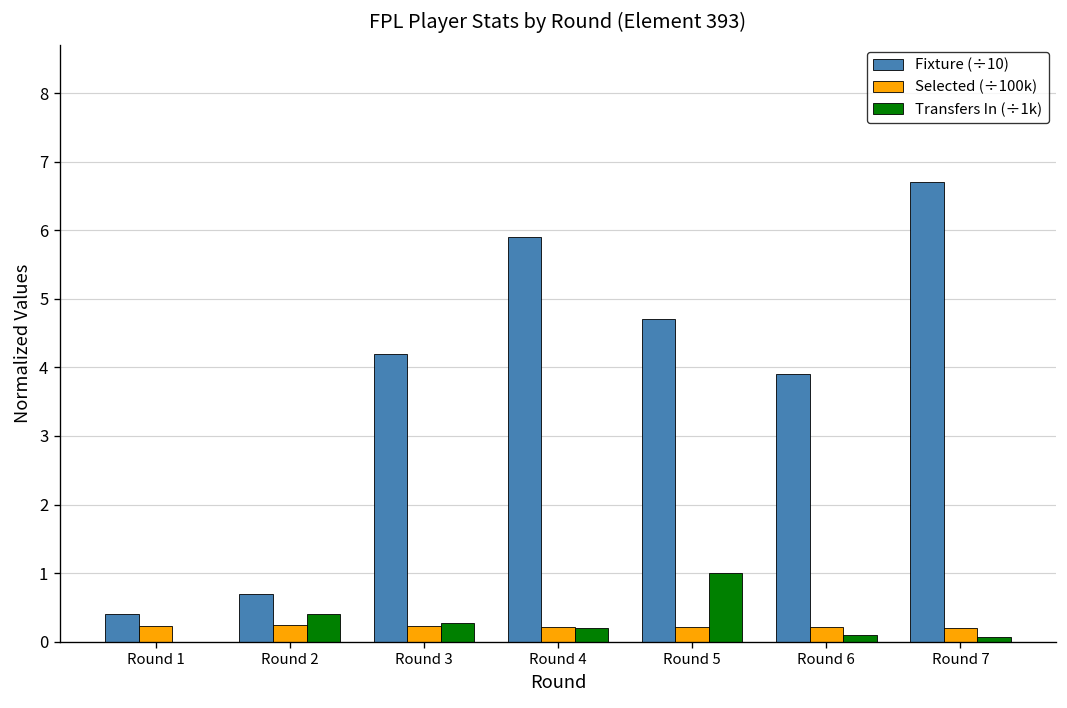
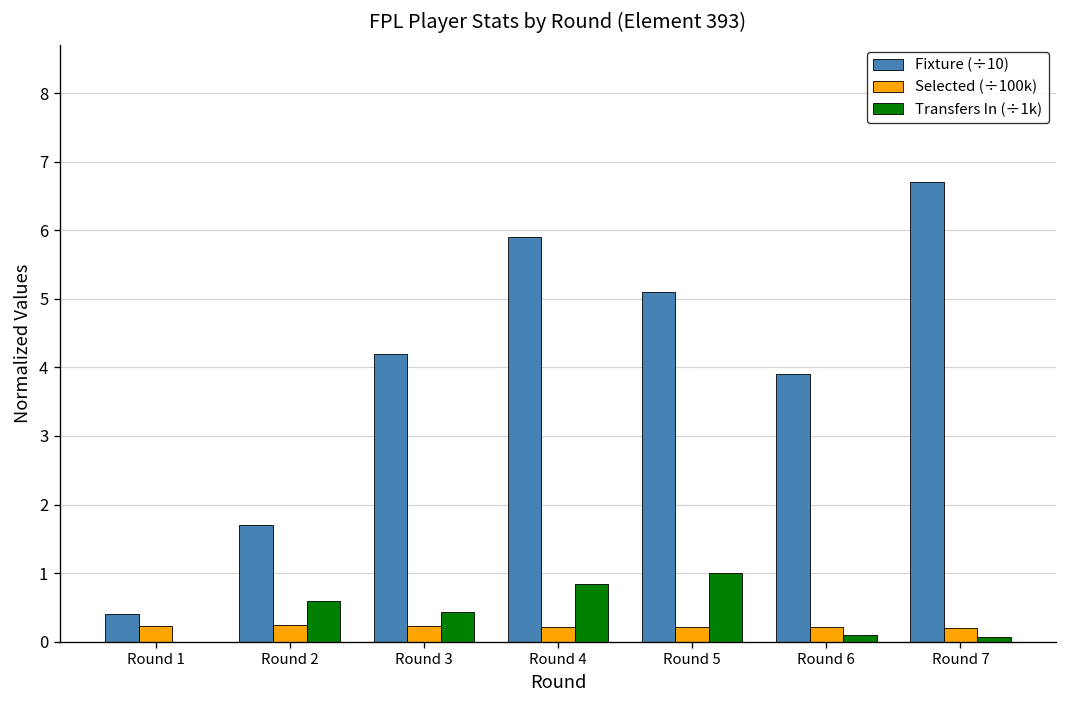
  {
    "Fixture (÷10)": {
      "Round 1": 0.4,
-     "Round 2": 0.7,
+     "Round 2": 1.7,
      "Round 3": 4.2,
      "Round 4": 5.9,
-     "Round 5": 4.7,
+     "Round 5": 5.1,
      "Round 6": 3.9,
      "Round 7": 6.7
    },
    "Selected (÷100k)": {
      "Round 1": 0.2,
      "Round 2": 0.2,
      "Round 3": 0.2,
      "Round 4": 0.2,
      "Round 5": 0.2,
      "Round 6": 0.2,
      "Round 7": 0.2
    },
    "Transfers In (÷1k)": {
      "Round 1": 0.0,
-     "Round 2": 0.4,
-     "Round 3": 0.3,
-     "Round 4": 0.2,
+     "Round 2": 0.6,
+     "Round 3": 0.4,
+     "Round 4": 0.8,
      "Round 5": 1.0,
      "Round 6": 0.1,
      "Round 7": 0.1
    }
  }
